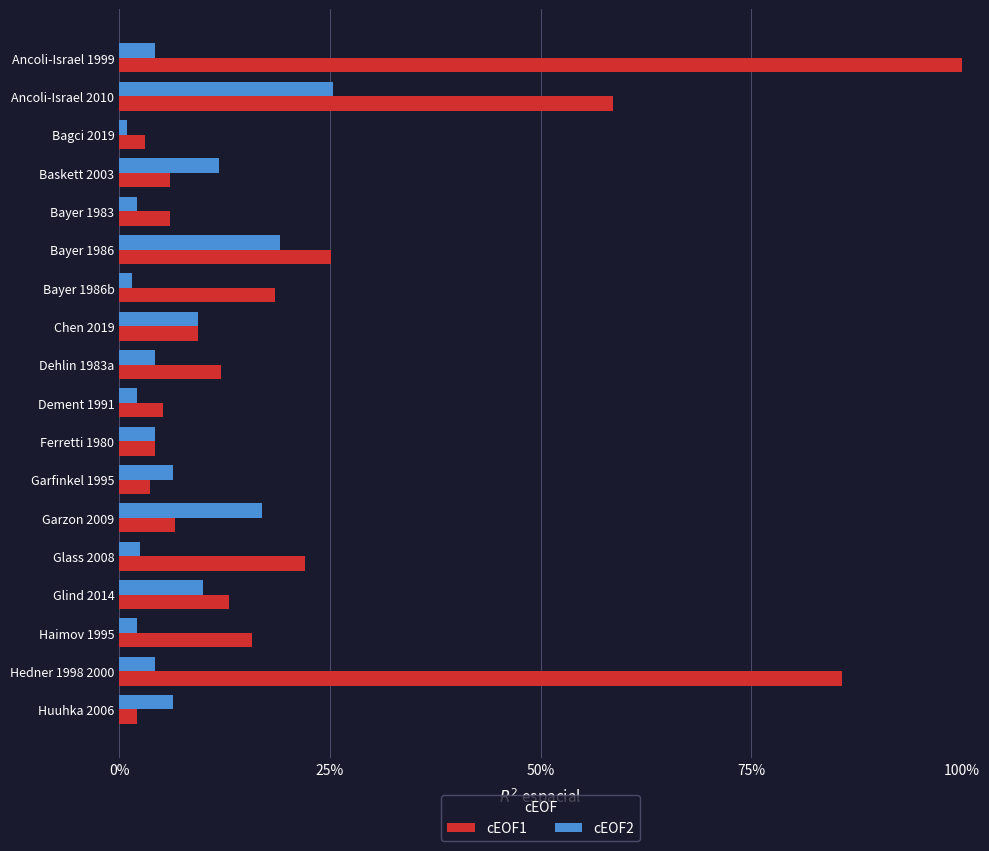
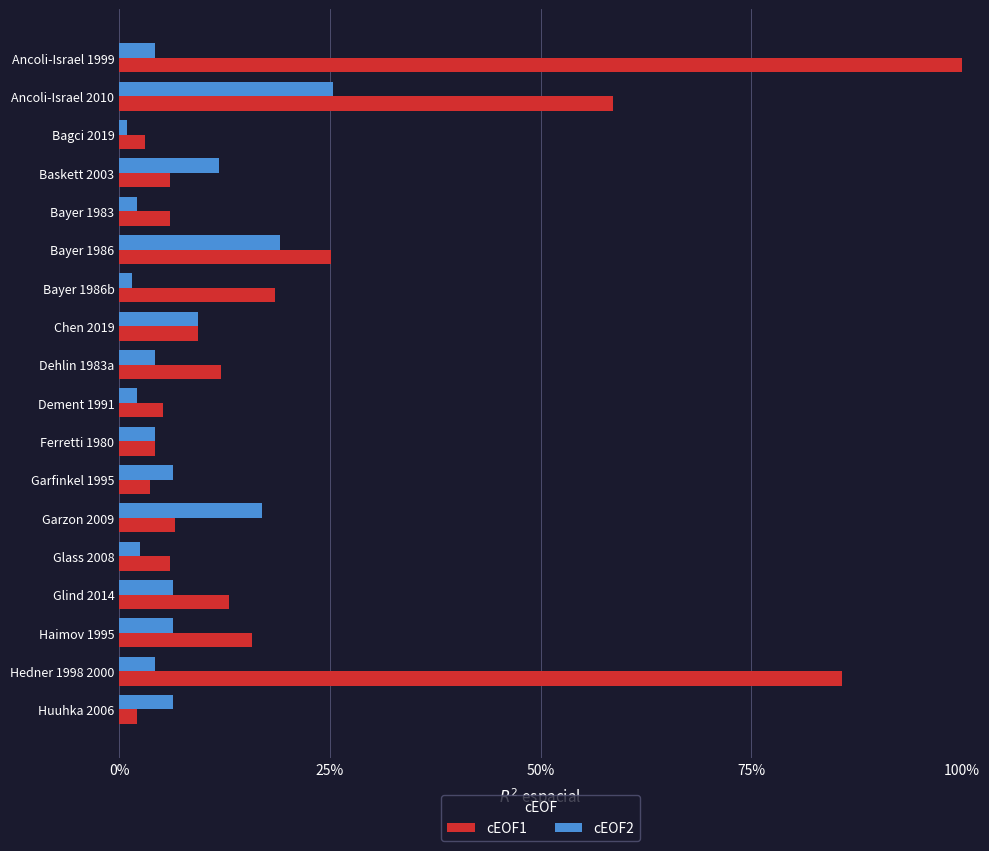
  {
    "cEOF1": {
      "Ancoli-Israel 1999": "100%",
      "Ancoli-Israel 2010": "59%",
      "Bagci 2019": "3%",
      "Baskett 2003": "6%",
      "Bayer 1983": "6%",
      "Bayer 1986": "25%",
      "Bayer 1986b": "18%",
      "Chen 2019": "9%",
      "Dehlin 1983a": "12%",
      "Dement 1991": "5%",
      "Ferretti 1980": "4%",
      "Garfinkel 1995": "4%",
      "Garzon 2009": "7%",
-     "Glass 2008": "22%",
+     "Glass 2008": "6%",
      "Glind 2014": "13%",
      "Haimov 1995": "16%",
      "Hedner 1998 2000": "86%",
      "Huuhka 2006": "2%"
    },
    "cEOF2": {
      "Ancoli-Israel 1999": "4%",
      "Ancoli-Israel 2010": "25%",
      "Bagci 2019": "1%",
      "Baskett 2003": "12%",
      "Bayer 1983": "2%",
      "Bayer 1986": "19%",
      "Bayer 1986b": "2%",
      "Chen 2019": "9%",
      "Dehlin 1983a": "4%",
      "Dement 1991": "2%",
      "Ferretti 1980": "4%",
      "Garfinkel 1995": "6%",
      "Garzon 2009": "17%",
      "Glass 2008": "2%",
-     "Glind 2014": "10%",
-     "Haimov 1995": "2%",
+     "Glind 2014": "6%",
+     "Haimov 1995": "6%",
      "Hedner 1998 2000": "4%",
      "Huuhka 2006": "6%"
    }
  }
